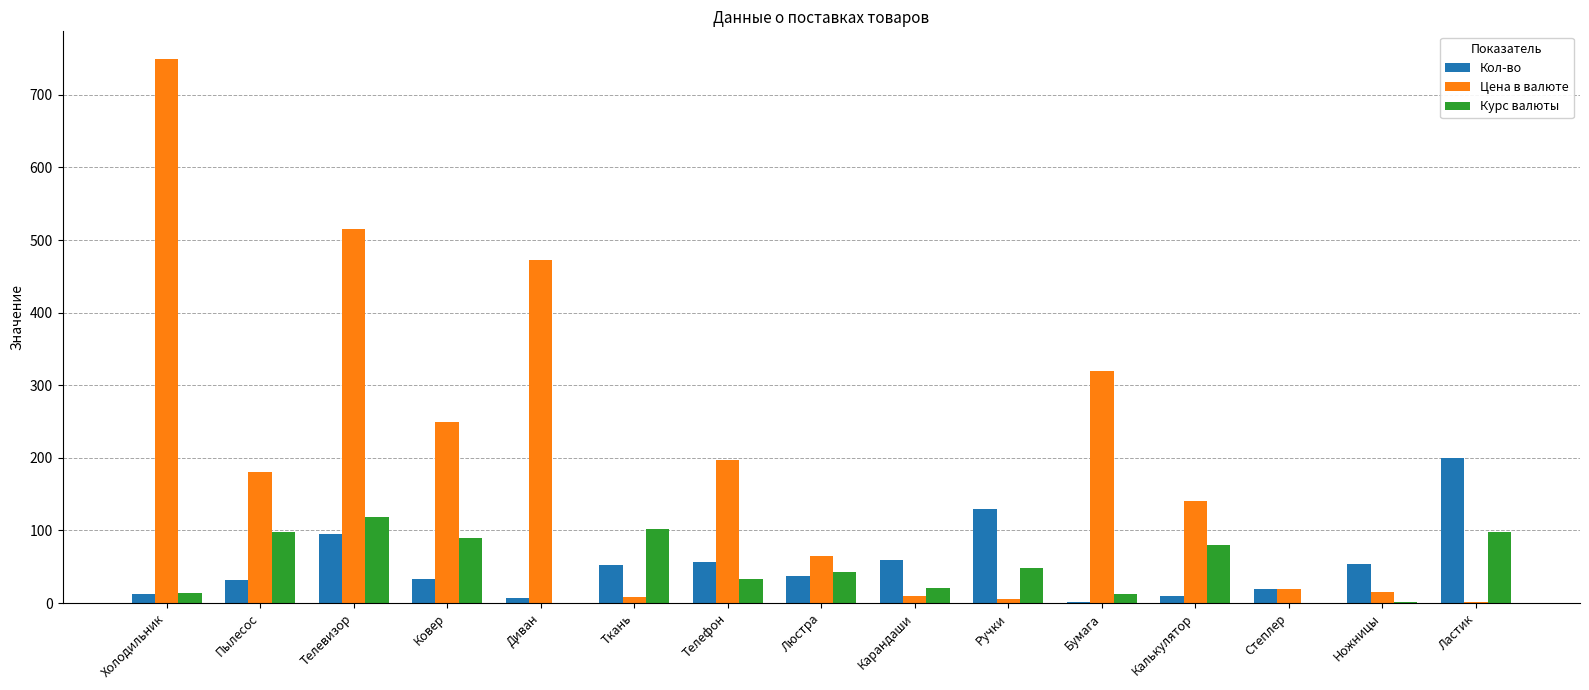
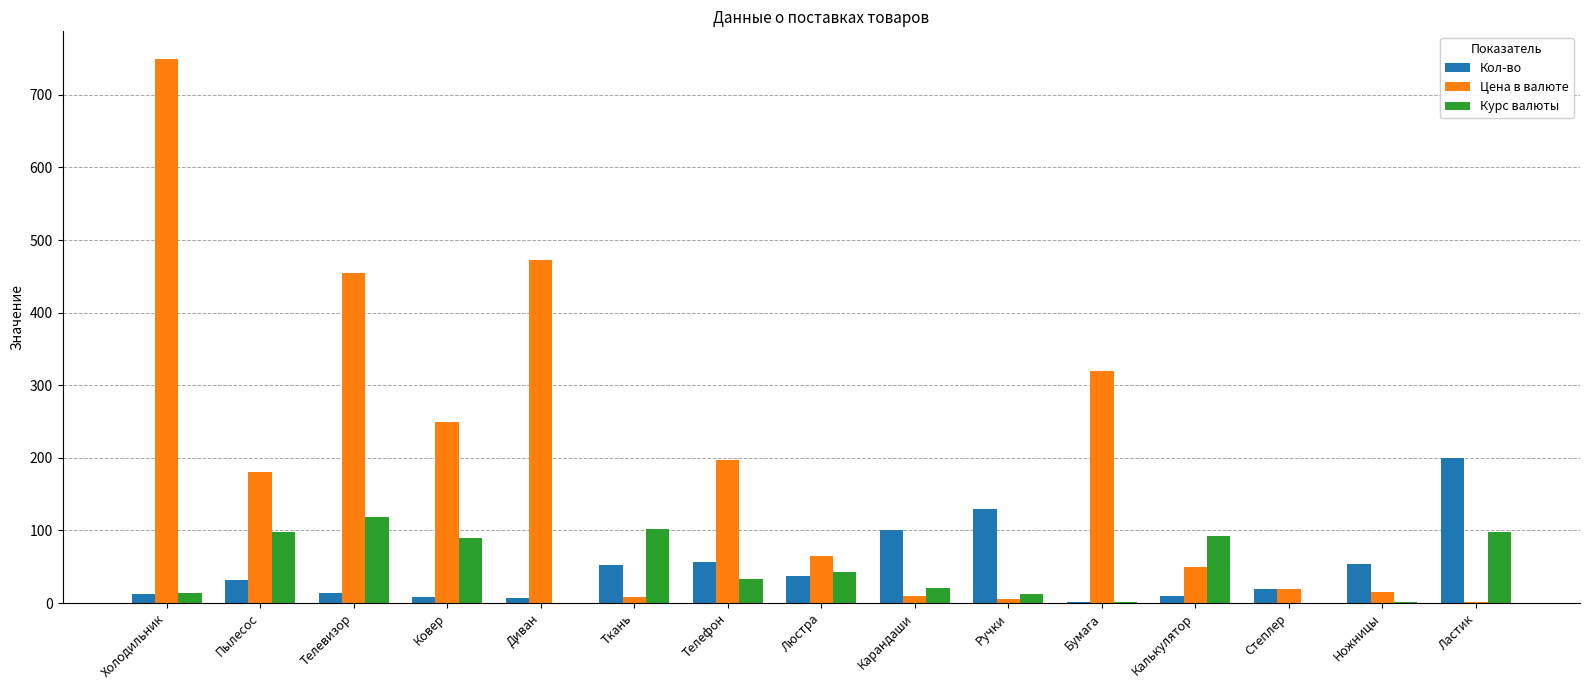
  {
    "Кол-во": {
      "Холодильник": 10,
      "Пылесос": 30,
-     "Телевизор": 100,
-     "Ковер": 30,
+     "Телевизор": 10,
+     "Ковер": 10,
      "Диван": 10,
      "Ткань": 50,
      "Телефон": 60,
      "Люстра": 40,
-     "Карандаши": 60,
+     "Карандаши": 100,
      "Ручки": 130,
      "Калькулятор": 10,
      "Степлер": 20,
      "Ножницы": 50,
      "Ластик": 200
    },
    "Цена в валюте": {
      "Холодильник": 750,
      "Пылесос": 180,
-     "Телевизор": 520,
+     "Телевизор": 460,
      "Ковер": 250,
      "Диван": 470,
      "Ткань": 10,
      "Телефон": 200,
      "Люстра": 70,
      "Карандаши": 10,
      "Ручки": 10,
      "Бумага": 320,
-     "Калькулятор": 140,
+     "Калькулятор": 50,
      "Степлер": 20,
      "Ножницы": 20
    },
    "Курс валюты": {
      "Холодильник": 10,
      "Пылесос": 100,
      "Телевизор": 120,
      "Ковер": 90,
      "Ткань": 100,
      "Телефон": 30,
      "Люстра": 40,
      "Карандаши": 20,
-     "Ручки": 50,
-     "Бумага": 10,
-     "Калькулятор": 80,
+     "Ручки": 10,
+     "Бумага": 0,
+     "Калькулятор": 90,
      "Ластик": 100
    }
  }
